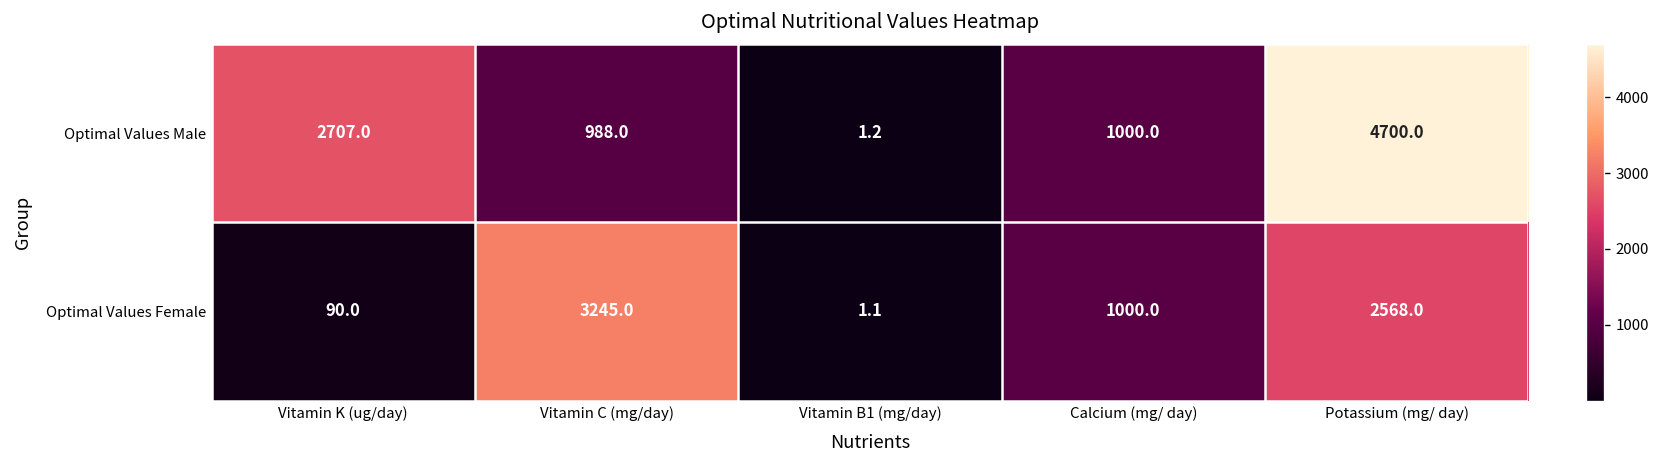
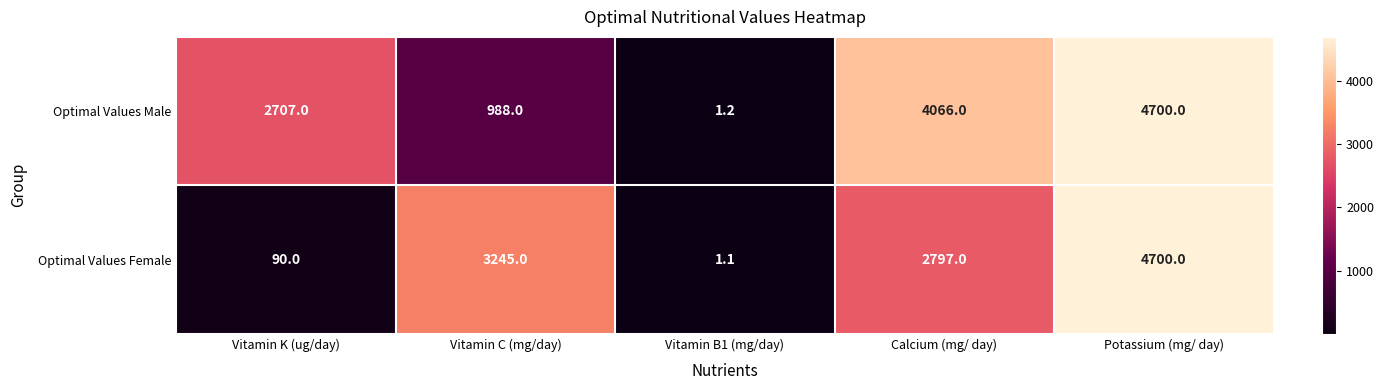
  {
    "Optimal Values Male": {
      "Vitamin K (ug/day)": 2707.0,
      "Vitamin C (mg/day)": 988.0,
      "Vitamin B1 (mg/day)": 1.2,
-     "Calcium (mg/ day)": 1000.0,
+     "Calcium (mg/ day)": 4066.0,
      "Potassium (mg/ day)": 4700.0
    },
    "Optimal Values Female": {
      "Vitamin K (ug/day)": 90.0,
      "Vitamin C (mg/day)": 3245.0,
      "Vitamin B1 (mg/day)": 1.1,
-     "Calcium (mg/ day)": 1000.0,
-     "Potassium (mg/ day)": 2568.0
+     "Calcium (mg/ day)": 2797.0,
+     "Potassium (mg/ day)": 4700.0
    }
  }
